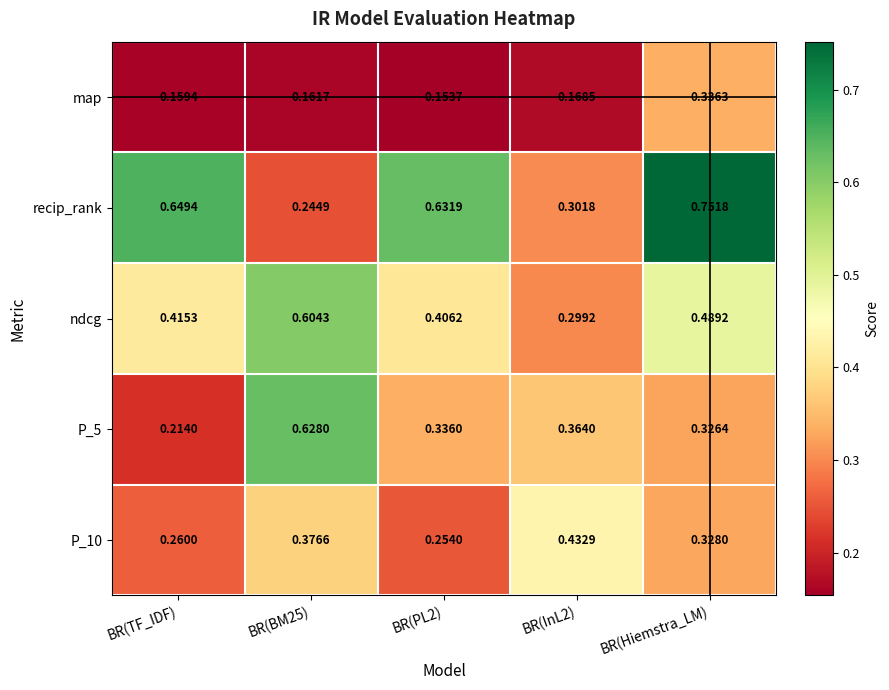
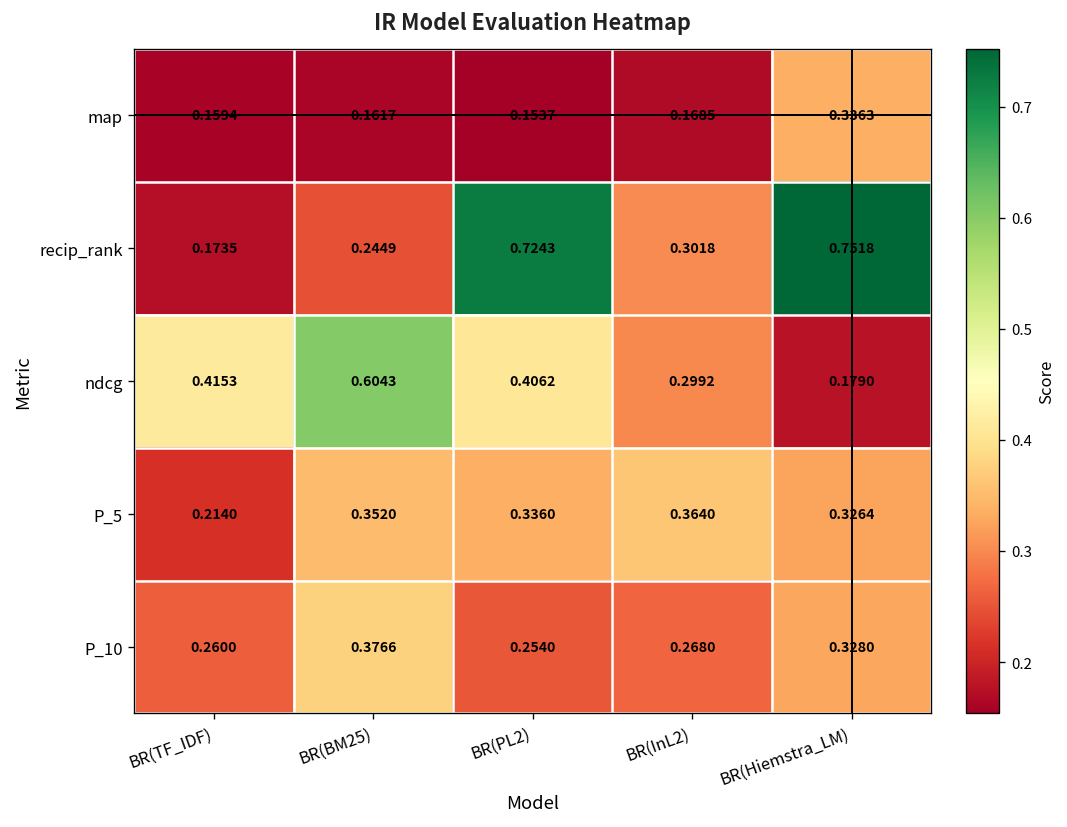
  {
    "map": {
      "BR(TF_IDF)": 0.1594,
      "BR(BM25)": 0.1617,
      "BR(PL2)": 0.1537,
      "BR(InL2)": 0.1685,
      "BR(Hiemstra_LM)": 0.3363
    },
    "recip_rank": {
-     "BR(TF_IDF)": 0.6494,
+     "BR(TF_IDF)": 0.1735,
      "BR(BM25)": 0.2449,
-     "BR(PL2)": 0.6319,
+     "BR(PL2)": 0.7243,
      "BR(InL2)": 0.3018,
      "BR(Hiemstra_LM)": 0.7518
    },
    "ndcg": {
      "BR(TF_IDF)": 0.4153,
      "BR(BM25)": 0.6043,
      "BR(PL2)": 0.4062,
      "BR(InL2)": 0.2992,
-     "BR(Hiemstra_LM)": 0.4892
+     "BR(Hiemstra_LM)": 0.1790
    },
    "P_5": {
      "BR(TF_IDF)": 0.2140,
-     "BR(BM25)": 0.6280,
+     "BR(BM25)": 0.3520,
      "BR(PL2)": 0.3360,
      "BR(InL2)": 0.3640,
      "BR(Hiemstra_LM)": 0.3264
    },
    "P_10": {
      "BR(TF_IDF)": 0.2600,
      "BR(BM25)": 0.3766,
      "BR(PL2)": 0.2540,
-     "BR(InL2)": 0.4329,
+     "BR(InL2)": 0.2680,
      "BR(Hiemstra_LM)": 0.3280
    }
  }
